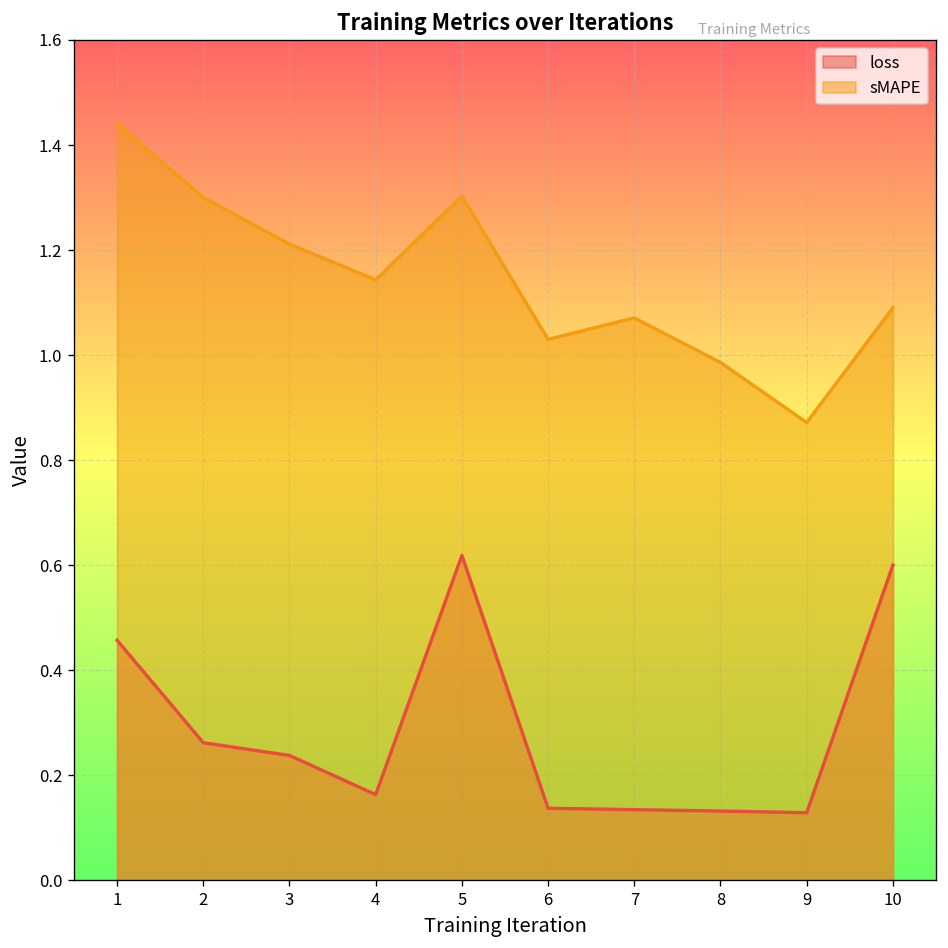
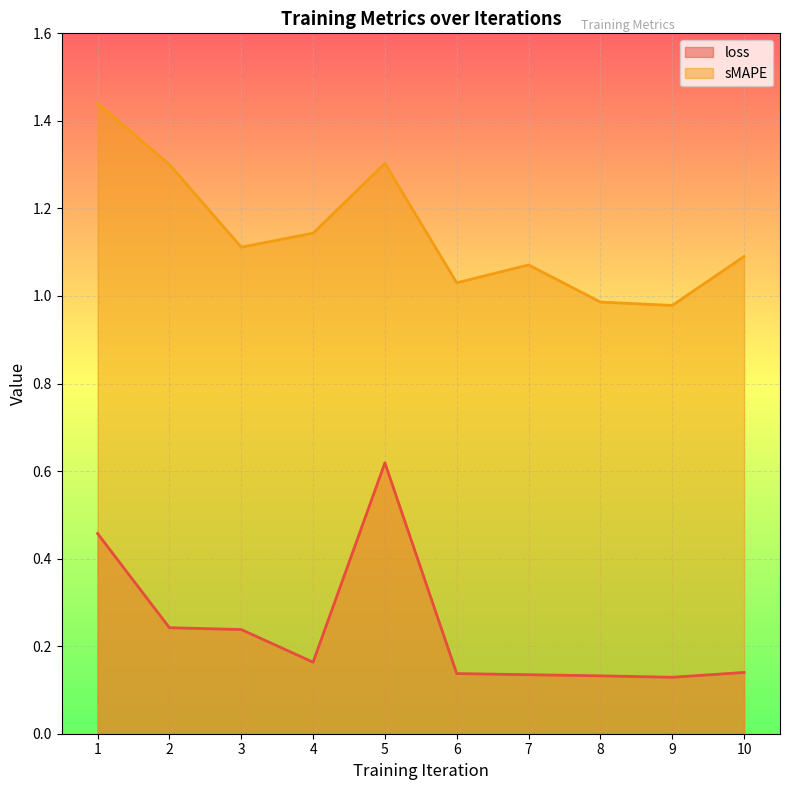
  {
    "loss": {
      "1": 0.46,
-     "2": 0.26,
+     "2": 0.24,
      "3": 0.24,
      "4": 0.16,
      "5": 0.62,
      "6": 0.14,
      "7": 0.13,
      "8": 0.13,
      "9": 0.13,
-     "10": 0.60
+     "10": 0.14
    },
    "sMAPE": {
      "1": 1.44,
      "2": 1.30,
-     "3": 1.21,
+     "3": 1.11,
      "4": 1.14,
      "5": 1.30,
      "6": 1.03,
      "7": 1.07,
      "8": 0.99,
-     "9": 0.87,
+     "9": 0.98,
      "10": 1.09
    }
  }
